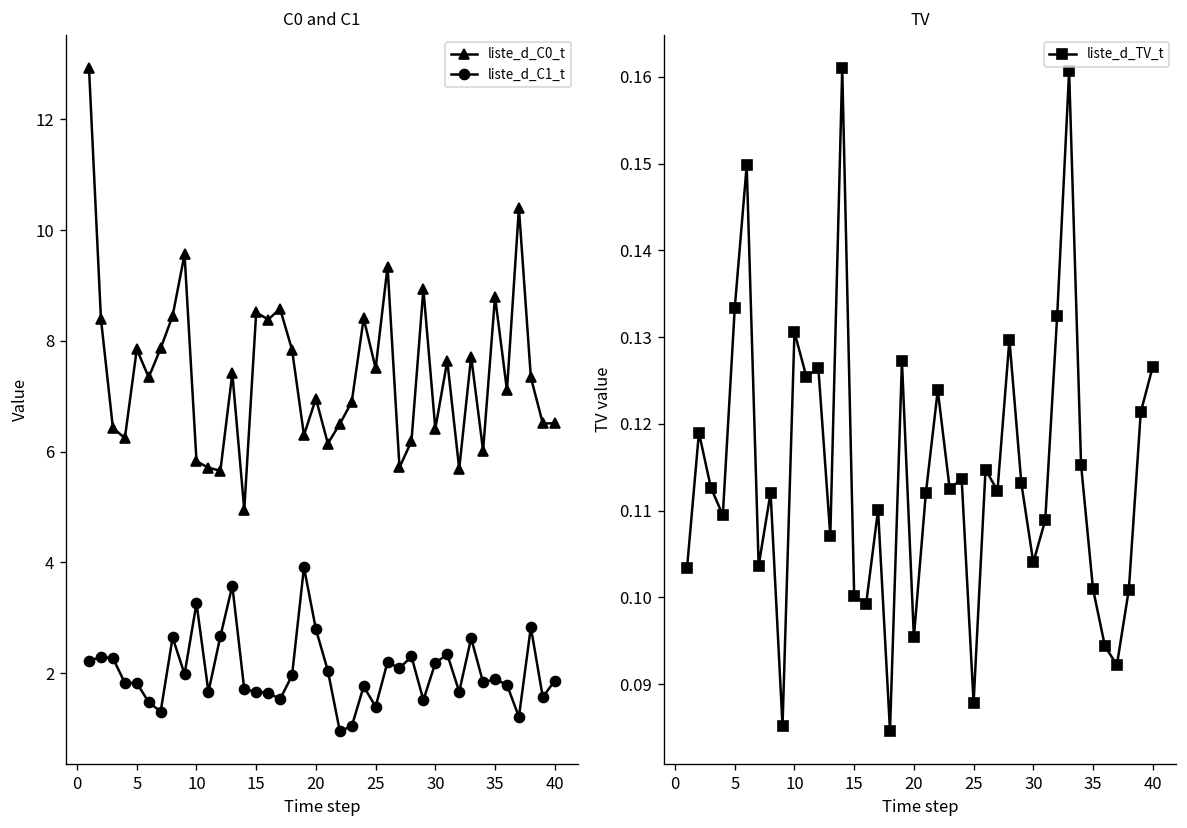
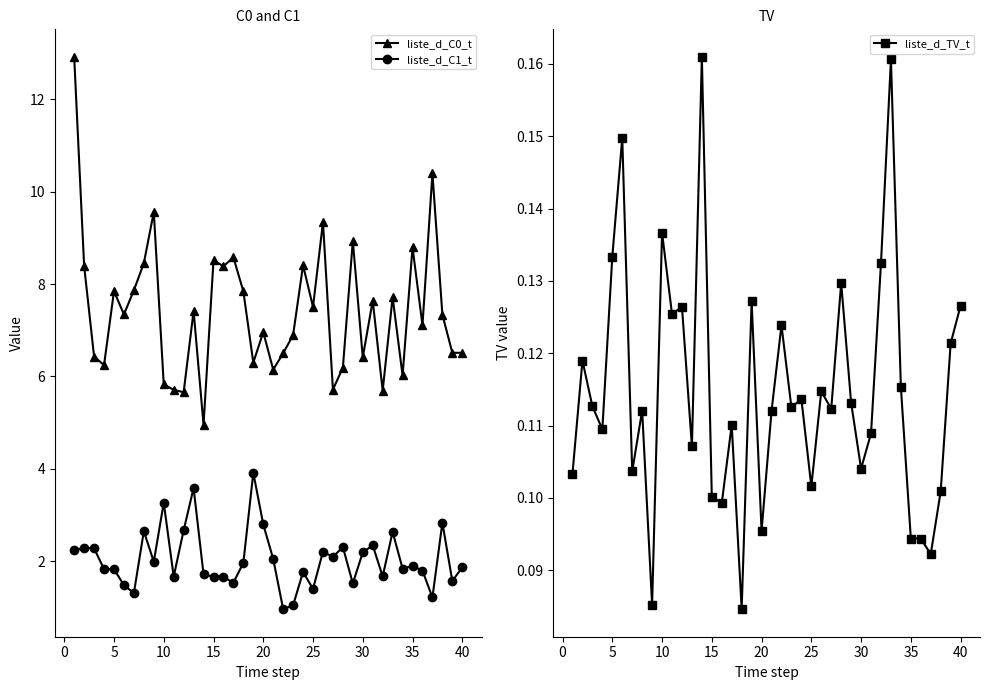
  {
    "TV": {
      "5": 0.133,
-     "10": 0.131,
+     "10": 0.137,
      "15": 0.100,
      "20": 0.095,
-     "25": 0.088,
+     "25": 0.102,
      "30": 0.104,
-     "35": 0.101,
+     "35": 0.094,
      "40": 0.127
    }
  }
